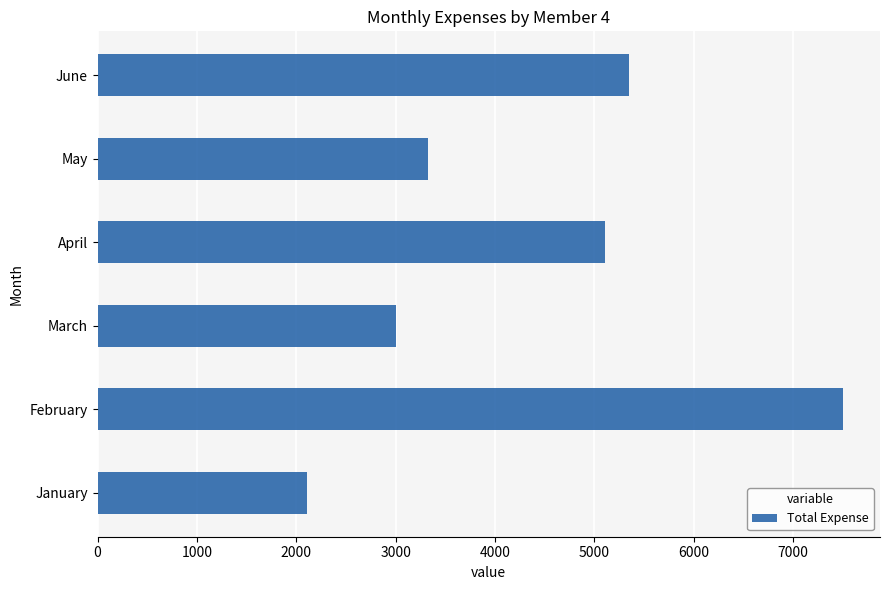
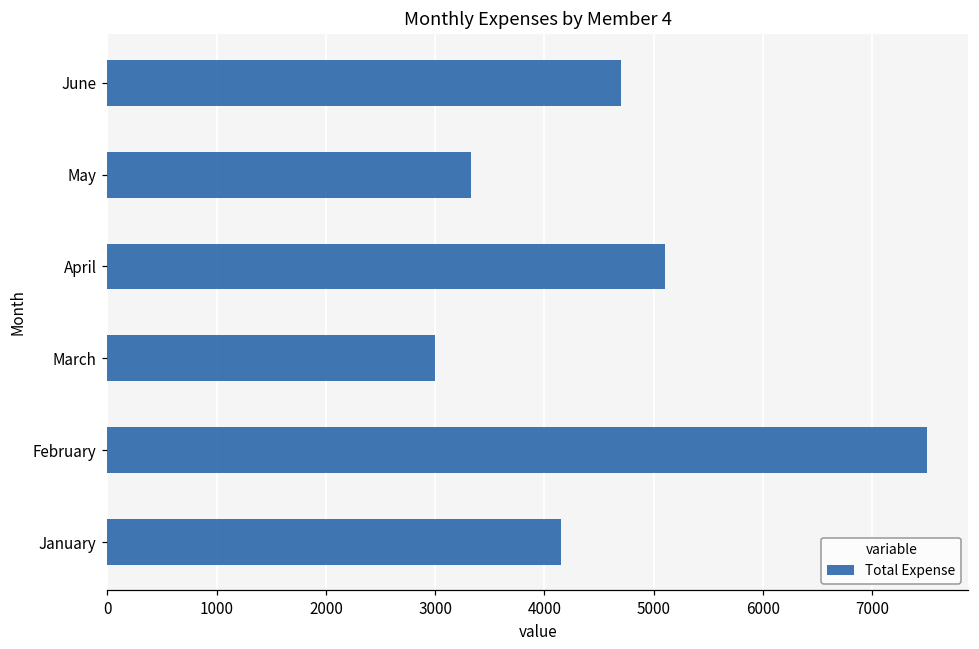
  {
-   "June": 5400,
+   "June": 4700,
    "May": 3300,
    "April": 5100,
    "March": 3000,
    "February": 7500,
-   "January": 2100
+   "January": 4200
  }
